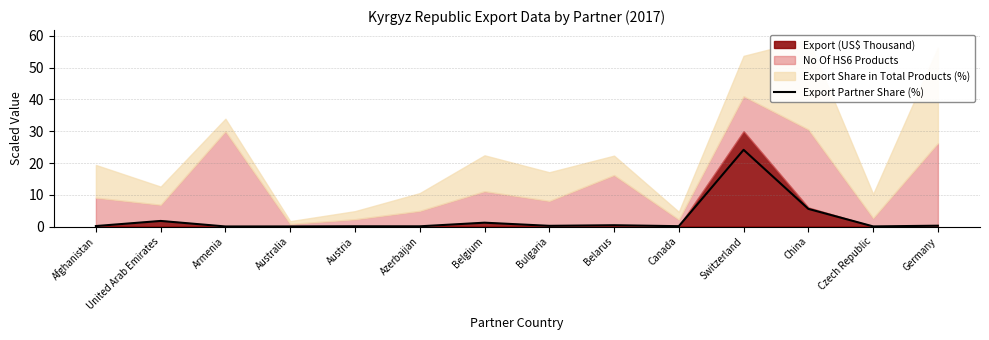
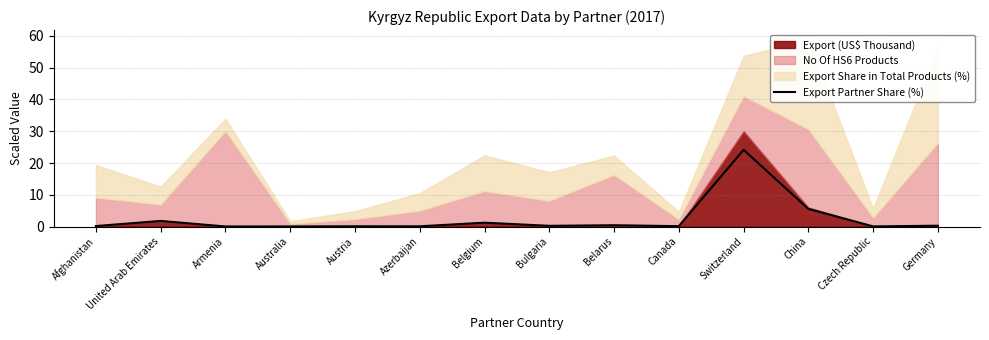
  {
    "Export Partner Share (%)": {
      "Switzerland": 24
    },
    "Export (US$ Thousand)": {
      "Switzerland": 30
    },
    "No Of HS6 Products": {
      "Afghanistan": 9,
      "United Arab Emirates": 5,
      "Armenia": 30,
      "Austria": 2,
      "Azerbaijan": 5,
      "Belgium": 10,
      "Bulgaria": 8,
      "Belarus": 16,
      "Canada": 2,
      "Switzerland": 11,
      "China": 25,
      "Czech Republic": 3,
      "Germany": 26
    },
    "Export Share in Total Products (%)": {
      "Afghanistan": 10,
      "United Arab Emirates": 6,
      "Armenia": 4,
      "Australia": 1,
      "Austria": 3,
      "Azerbaijan": 6,
      "Belgium": 11,
      "Bulgaria": 9,
      "Belarus": 6,
      "Canada": 2,
      "Switzerland": 13,
-     "Czech Republic": 8
+     "Czech Republic": 3
    }
  }
